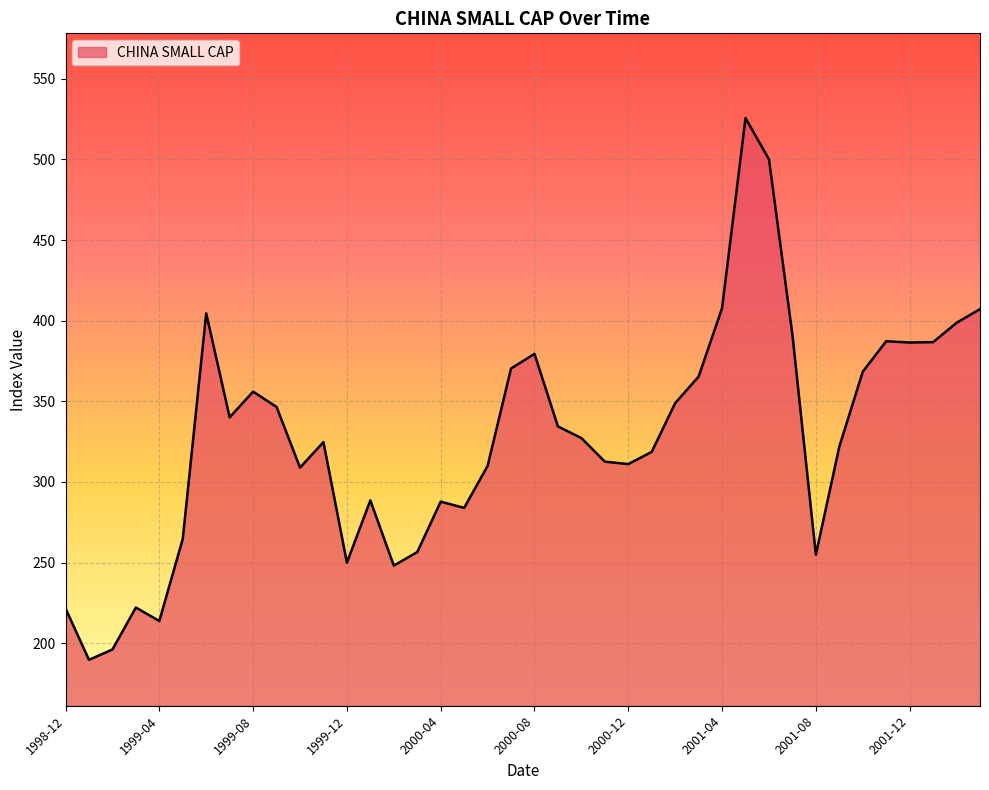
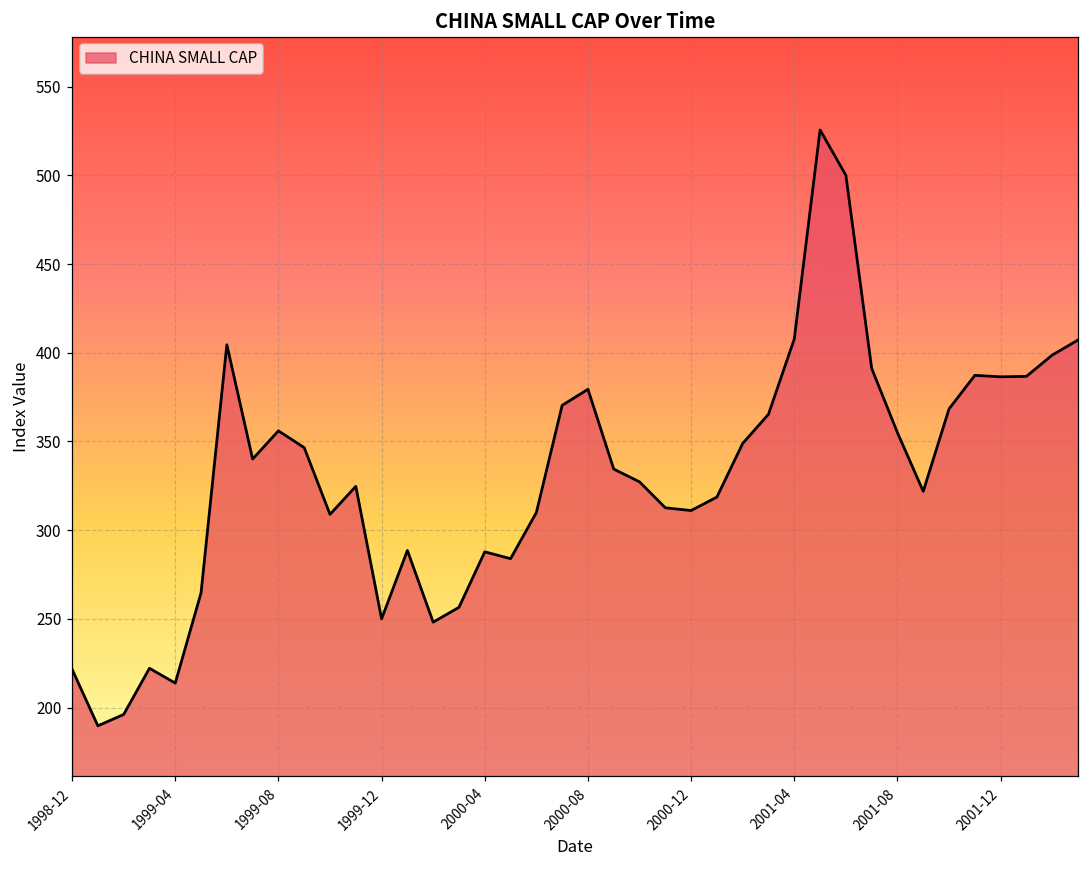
  {
    "1998-12": 222,
    "1999-04": 214,
    "1999-08": 356,
    "1999-12": 250,
    "2000-04": 288,
    "2000-08": 379,
    "2000-12": 311,
    "2001-04": 408,
-   "2001-08": 255,
+   "2001-08": 355,
    "2001-12": 386
  }
